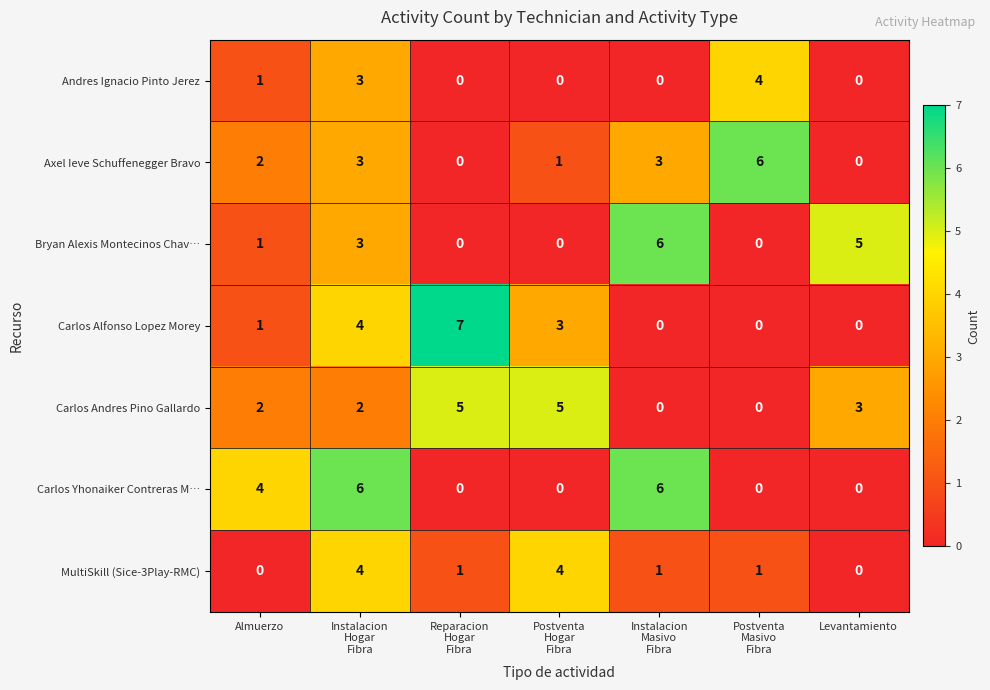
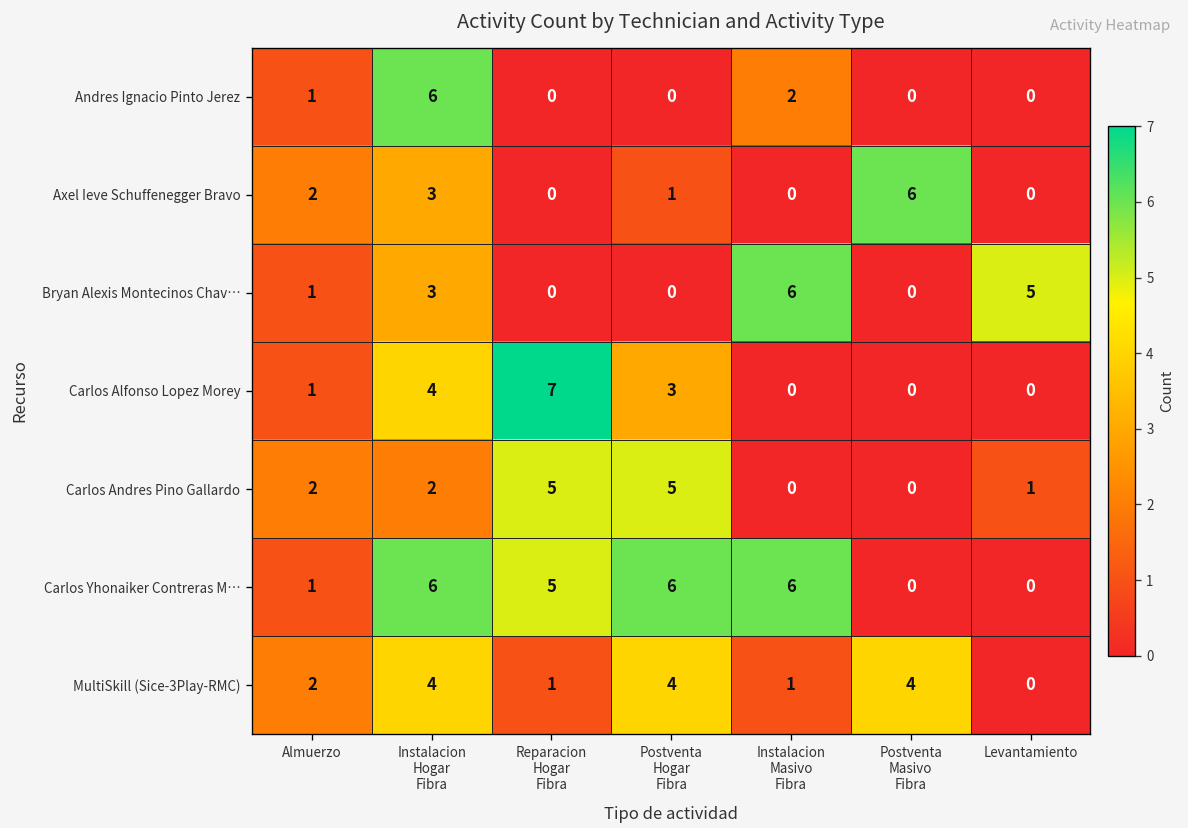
  {
    "Andres Ignacio Pinto Jerez": {
      "Almuerzo": 1,
-     "Instalacion Hogar Fibra": 3,
+     "Instalacion Hogar Fibra": 6,
      "Reparacion Hogar Fibra": 0,
      "Postventa Hogar Fibra": 0,
-     "Instalacion Masivo Fibra": 0,
-     "Postventa Masivo Fibra": 4,
+     "Instalacion Masivo Fibra": 2,
+     "Postventa Masivo Fibra": 0,
      "Levantamiento": 0
    },
    "Axel Ieve Schuffenegger Bravo": {
      "Almuerzo": 2,
      "Instalacion Hogar Fibra": 3,
      "Reparacion Hogar Fibra": 0,
      "Postventa Hogar Fibra": 1,
-     "Instalacion Masivo Fibra": 3,
+     "Instalacion Masivo Fibra": 0,
      "Postventa Masivo Fibra": 6,
      "Levantamiento": 0
    },
    "Bryan Alexis Montecinos Chav…": {
      "Almuerzo": 1,
      "Instalacion Hogar Fibra": 3,
      "Reparacion Hogar Fibra": 0,
      "Postventa Hogar Fibra": 0,
      "Instalacion Masivo Fibra": 6,
      "Postventa Masivo Fibra": 0,
      "Levantamiento": 5
    },
    "Carlos Alfonso Lopez Morey": {
      "Almuerzo": 1,
      "Instalacion Hogar Fibra": 4,
      "Reparacion Hogar Fibra": 7,
      "Postventa Hogar Fibra": 3,
      "Instalacion Masivo Fibra": 0,
      "Postventa Masivo Fibra": 0,
      "Levantamiento": 0
    },
    "Carlos Andres Pino Gallardo": {
      "Almuerzo": 2,
      "Instalacion Hogar Fibra": 2,
      "Reparacion Hogar Fibra": 5,
      "Postventa Hogar Fibra": 5,
      "Instalacion Masivo Fibra": 0,
      "Postventa Masivo Fibra": 0,
-     "Levantamiento": 3
+     "Levantamiento": 1
    },
    "Carlos Yhonaiker Contreras M…": {
-     "Almuerzo": 4,
+     "Almuerzo": 1,
      "Instalacion Hogar Fibra": 6,
-     "Reparacion Hogar Fibra": 0,
-     "Postventa Hogar Fibra": 0,
+     "Reparacion Hogar Fibra": 5,
+     "Postventa Hogar Fibra": 6,
      "Instalacion Masivo Fibra": 6,
      "Postventa Masivo Fibra": 0,
      "Levantamiento": 0
    },
    "MultiSkill (Sice-3Play-RMC)": {
-     "Almuerzo": 0,
+     "Almuerzo": 2,
      "Instalacion Hogar Fibra": 4,
      "Reparacion Hogar Fibra": 1,
      "Postventa Hogar Fibra": 4,
      "Instalacion Masivo Fibra": 1,
-     "Postventa Masivo Fibra": 1,
+     "Postventa Masivo Fibra": 4,
      "Levantamiento": 0
    }
  }
